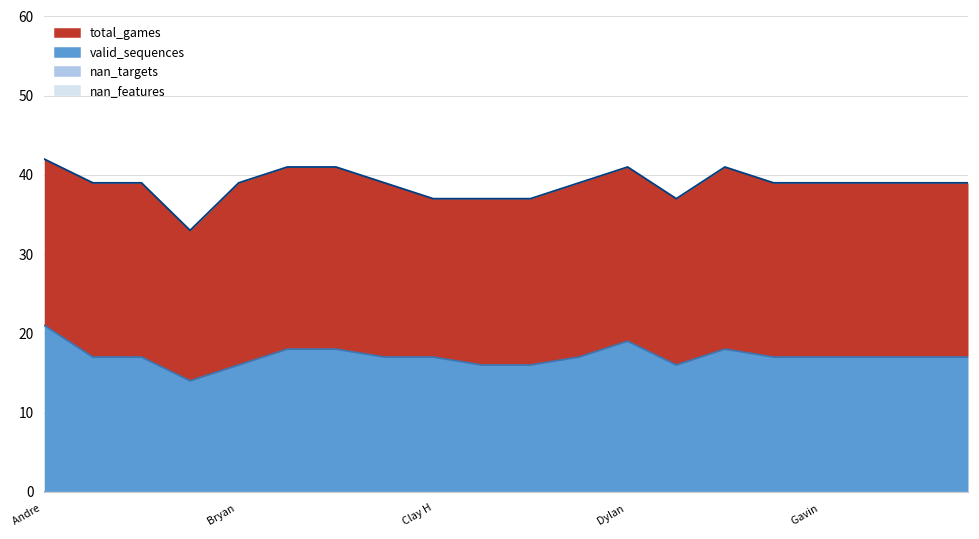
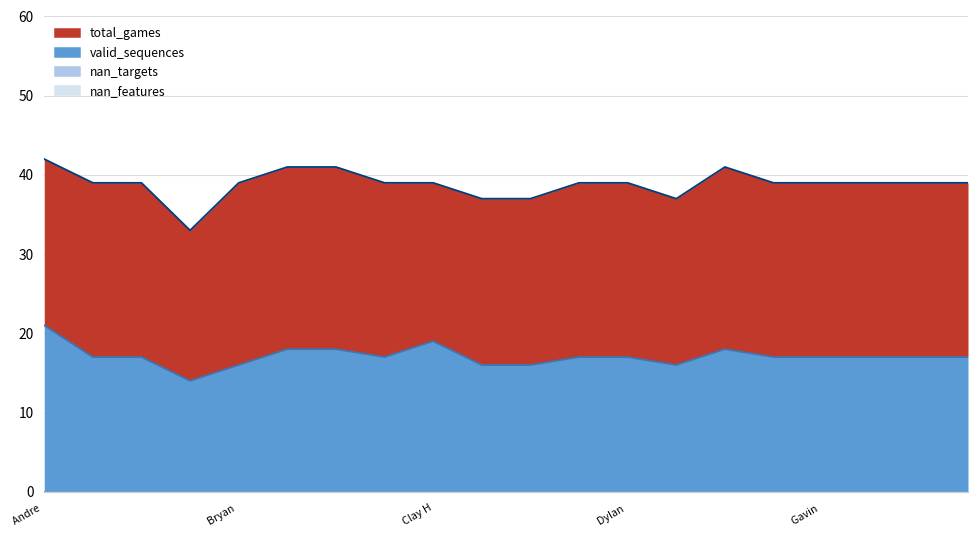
  {
    "nan_targets": {
      "Andre": 0,
      "Bryan": 0,
      "Clay H": 0,
      "Dylan": 0,
      "Gavin": 0
    },
    "valid_sequences": {
      "Andre": 21,
      "Bryan": 16,
-     "Clay H": 17,
-     "Dylan": 19,
+     "Clay H": 19,
+     "Dylan": 17,
      "Gavin": 17
    },
    "total_games": {
      "Andre": 21,
      "Bryan": 23,
      "Clay H": 20,
      "Dylan": 22,
      "Gavin": 22
    }
  }
